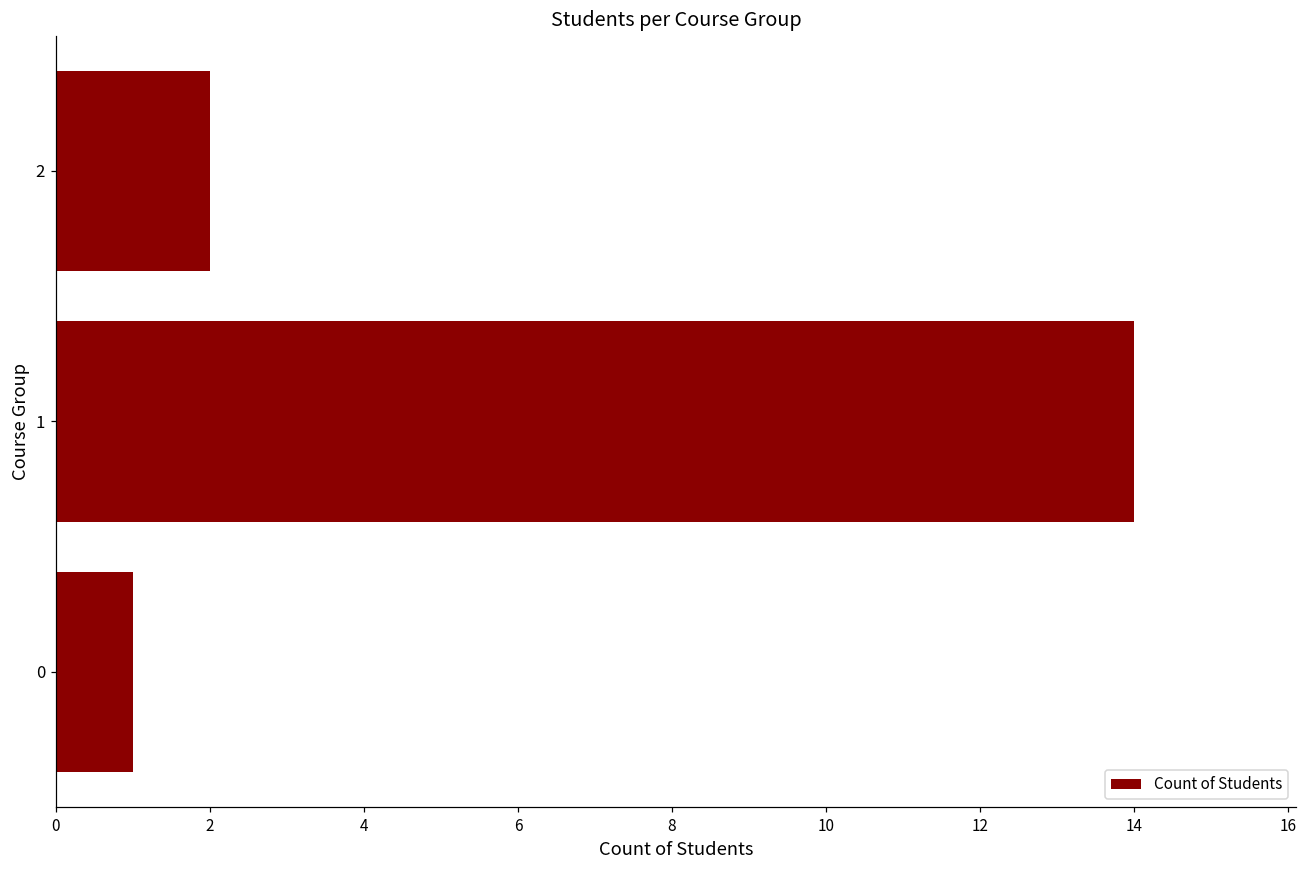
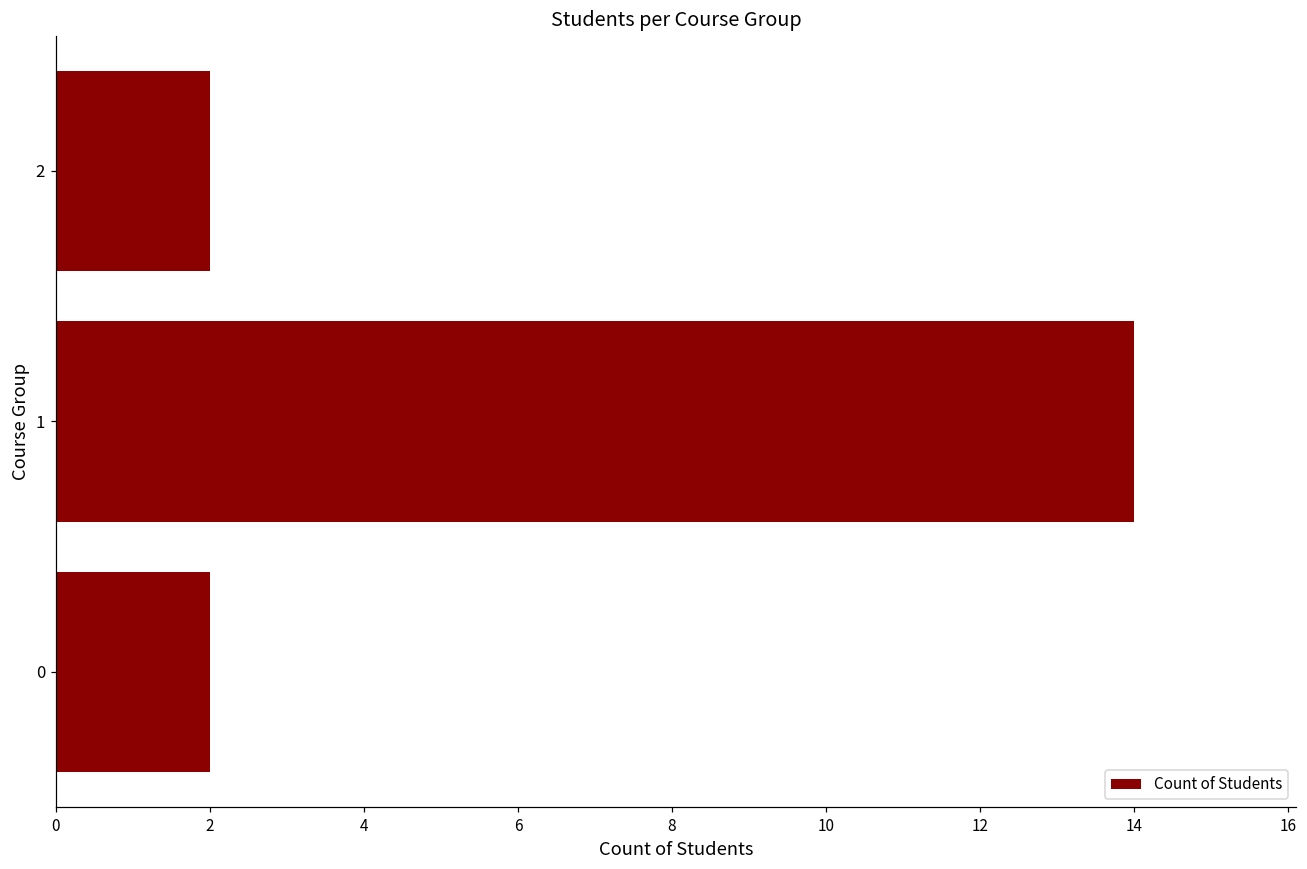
  {
    "2": 2,
    "1": 14,
-   "0": 1
+   "0": 2
  }
